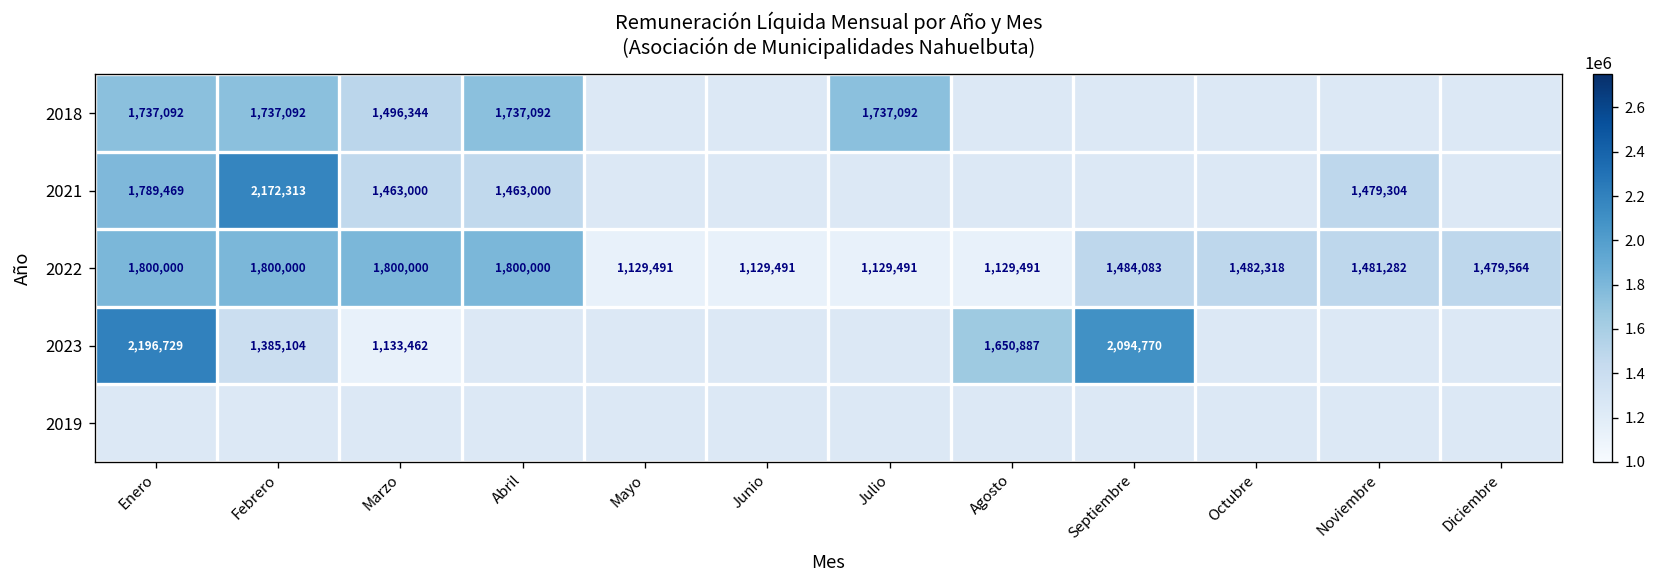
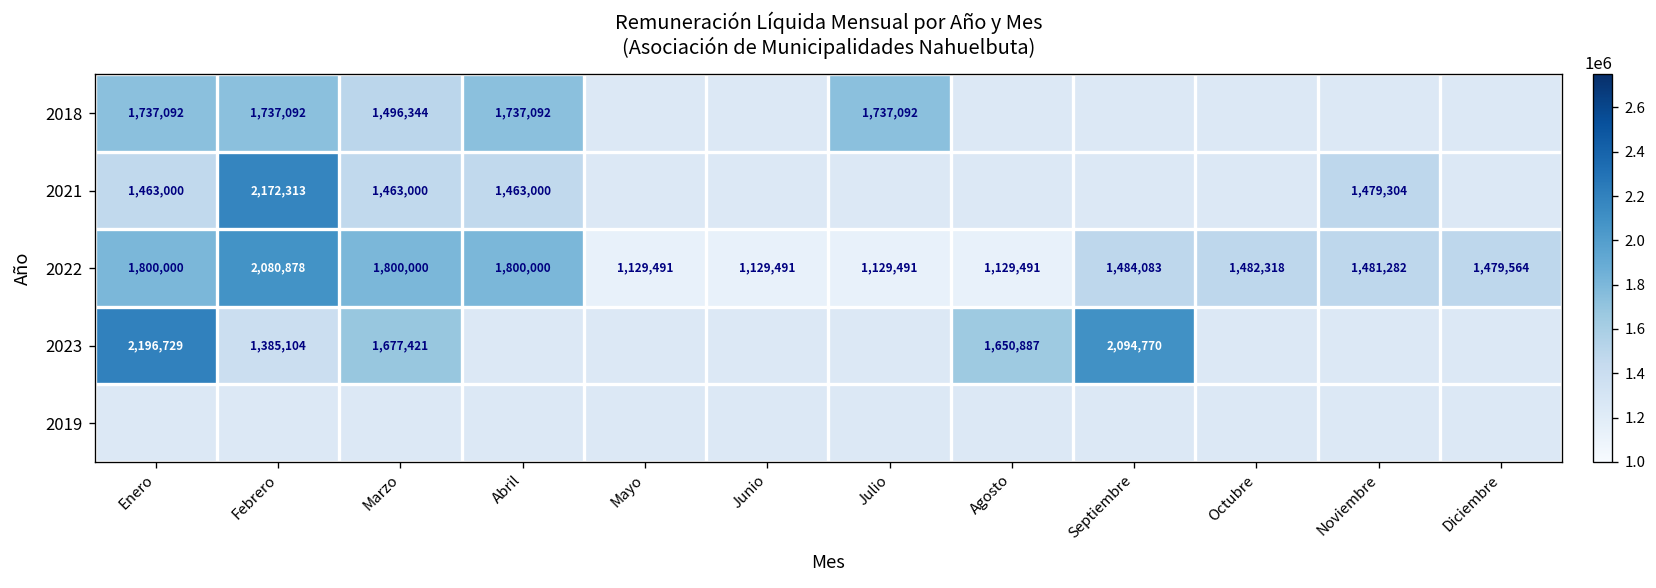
  {
    "2018": {
      "Enero": "1,737,092",
      "Febrero": "1,737,092",
      "Marzo": "1,496,344",
      "Abril": "1,737,092",
      "Julio": "1,737,092"
    },
    "2021": {
-     "Enero": "1,789,469",
+     "Enero": "1,463,000",
      "Febrero": "2,172,313",
      "Marzo": "1,463,000",
      "Abril": "1,463,000",
      "Noviembre": "1,479,304"
    },
    "2022": {
      "Enero": "1,800,000",
-     "Febrero": "1,800,000",
+     "Febrero": "2,080,878",
      "Marzo": "1,800,000",
      "Abril": "1,800,000",
      "Mayo": "1,129,491",
      "Junio": "1,129,491",
      "Julio": "1,129,491",
      "Agosto": "1,129,491",
      "Septiembre": "1,484,083",
      "Octubre": "1,482,318",
      "Noviembre": "1,481,282",
      "Diciembre": "1,479,564"
    },
    "2023": {
      "Enero": "2,196,729",
      "Febrero": "1,385,104",
-     "Marzo": "1,133,462",
+     "Marzo": "1,677,421",
      "Agosto": "1,650,887",
      "Septiembre": "2,094,770"
    }
  }
